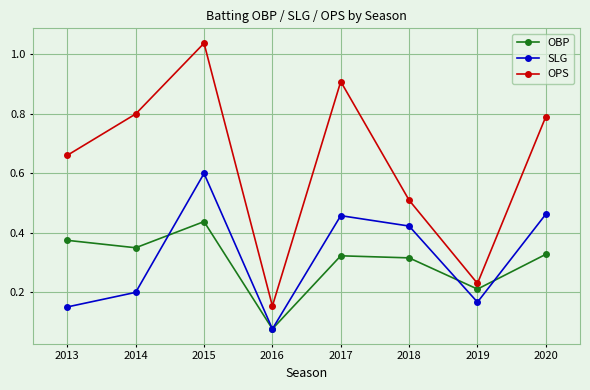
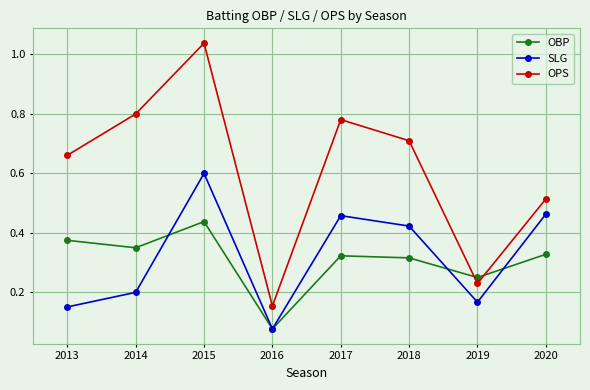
  {
    "OBP": {
      "2013": 0.38,
      "2014": 0.35,
      "2015": 0.44,
      "2017": 0.32,
      "2018": 0.32,
-     "2019": 0.21,
+     "2019": 0.25,
      "2020": 0.33
    },
    "SLG": {
      "2013": 0.15,
      "2014": 0.20,
      "2015": 0.60,
      "2017": 0.46,
      "2018": 0.42,
      "2019": 0.17,
      "2020": 0.46
    },
    "OPS": {
      "2013": 0.66,
      "2014": 0.80,
      "2015": 1.04,
      "2016": 0.15,
-     "2017": 0.91,
-     "2018": 0.51,
+     "2017": 0.78,
+     "2018": 0.71,
      "2019": 0.23,
-     "2020": 0.79
+     "2020": 0.51
    }
  }
